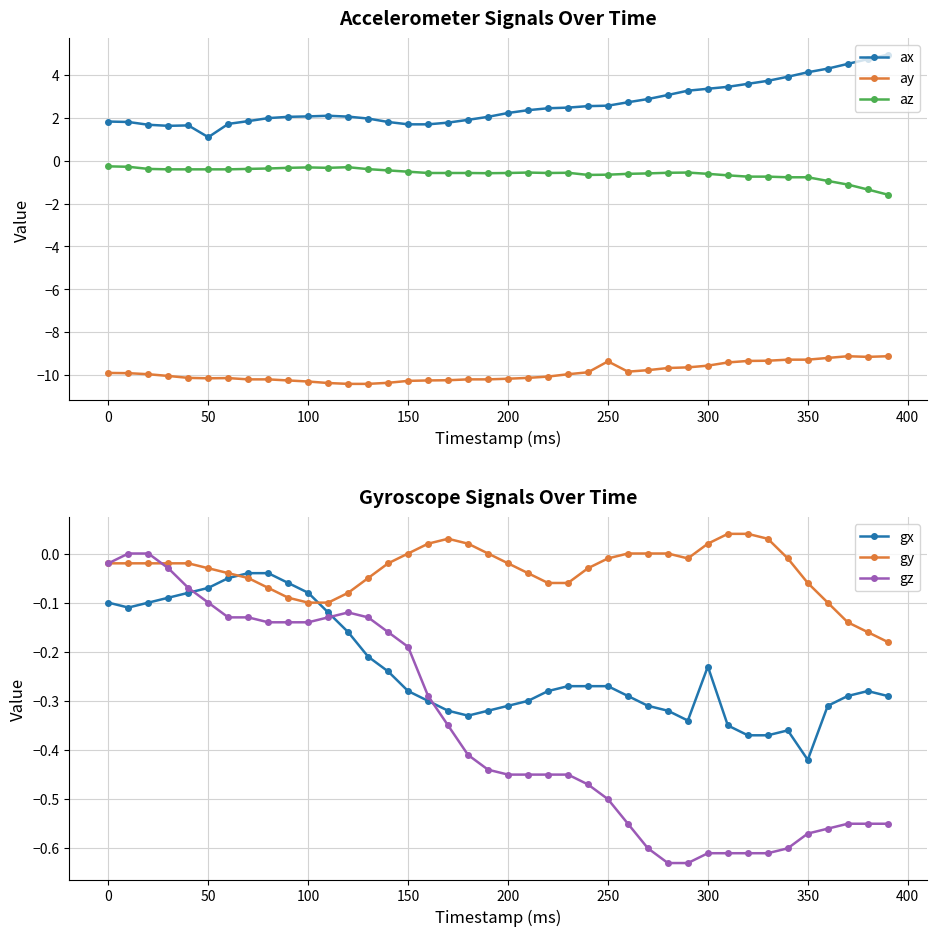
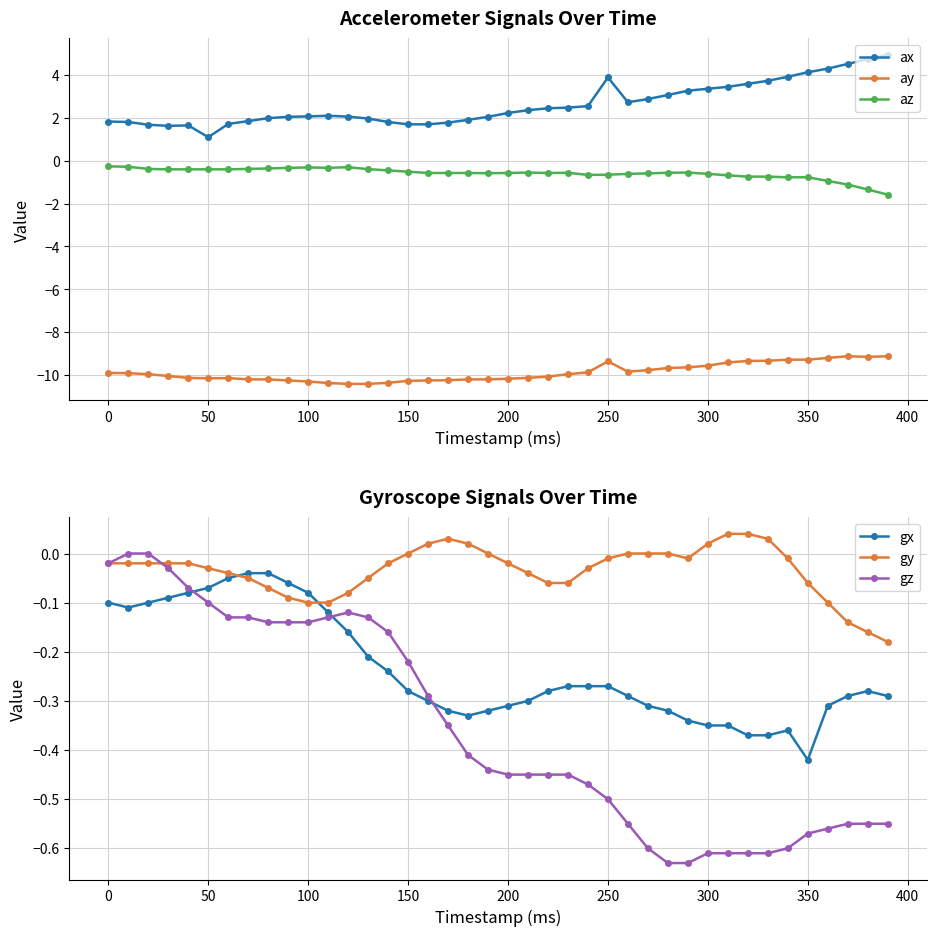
  {
    "Accelerometer Signals Over Time": {
      "ax": {
        "0": 1.8,
        "50": 1.1,
        "100": 2.1,
        "150": 1.7,
        "200": 2.2,
-       "250": 2.6,
+       "250": 3.9,
        "300": 3.4,
        "350": 4.1
      },
      "ay": {
        "0": -9.9,
        "50": -10.2,
        "100": -10.3,
        "150": -10.3,
        "200": -10.2,
        "250": -9.4,
        "300": -9.6,
        "350": -9.3
      },
      "az": {
        "0": -0.3,
        "50": -0.4,
        "100": -0.3,
        "150": -0.5,
        "200": -0.6,
        "250": -0.7,
        "300": -0.6,
        "350": -0.8
      }
    },
    "Gyroscope Signals Over Time": {
      "gx": {
        "0": -0.10,
        "50": -0.07,
        "100": -0.08,
        "150": -0.28,
        "200": -0.31,
        "250": -0.27,
-       "300": -0.23,
+       "300": -0.35,
        "350": -0.42
      },
      "gy": {
        "50": -0.03,
        "100": -0.10,
        "150": 0.00,
        "200": -0.02,
        "250": -0.01,
        "300": 0.02,
        "350": -0.06
      },
      "gz": {
        "50": -0.10,
        "100": -0.14,
-       "150": -0.19,
+       "150": -0.22,
        "200": -0.45,
        "250": -0.50,
        "300": -0.61,
        "350": -0.57
      }
    }
  }
